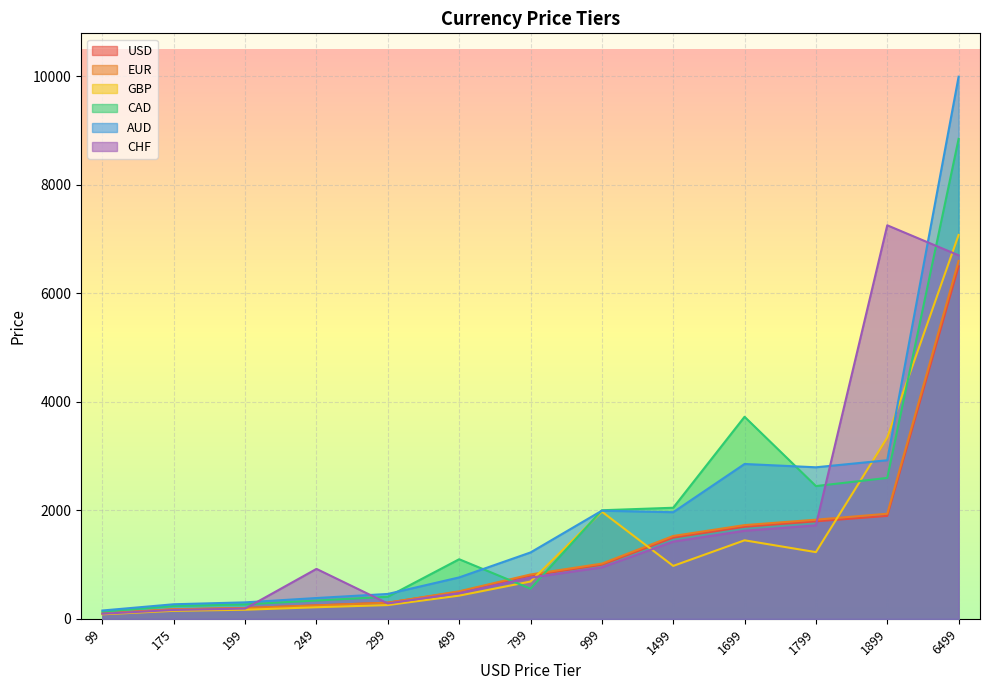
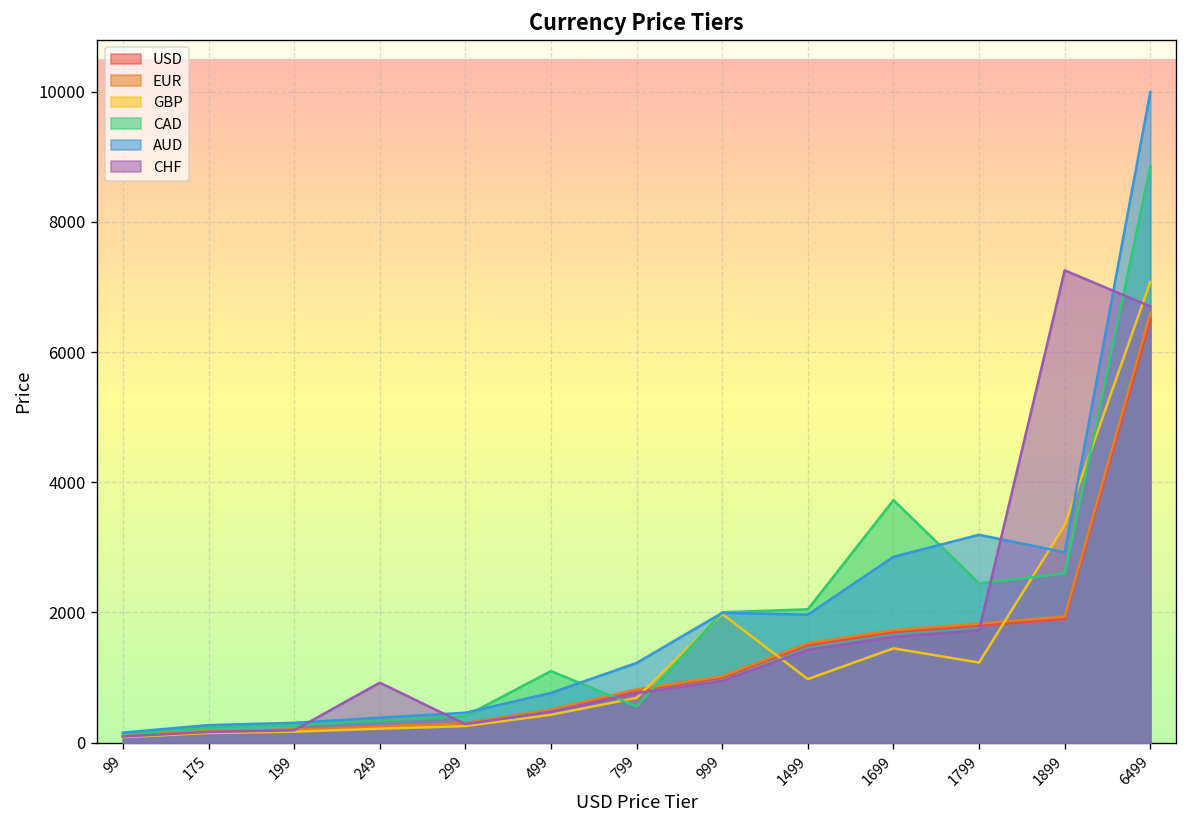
  {
    "GBP": {
      "799": 700,
      "1499": 1000,
      "1699": 1400,
      "1799": 1200,
      "1899": 3300,
      "6499": 7100
    },
    "CAD": {
      "299": 400,
      "499": 1100,
      "799": 600,
      "1499": 2000,
      "1699": 3700,
      "1799": 2400,
      "1899": 2600,
      "6499": 8800
    },
    "AUD": {
      "299": 500,
      "499": 800,
      "799": 1200,
      "1499": 2000,
      "1699": 2900,
-     "1799": 2800,
+     "1799": 3200,
      "1899": 2900,
      "6499": 10000
    },
    "CHF": {
      "249": 900,
      "999": 1000,
      "1499": 1400,
      "1699": 1600,
      "1799": 1700,
      "1899": 7300,
      "6499": 6700
    }
  }
